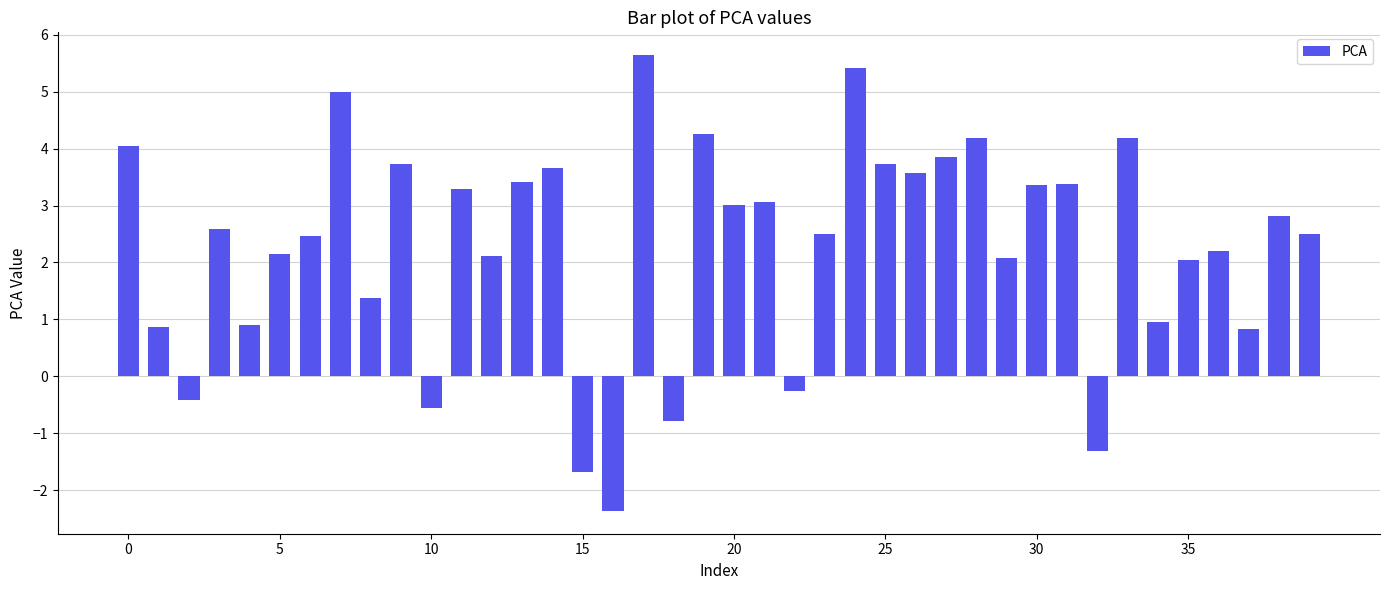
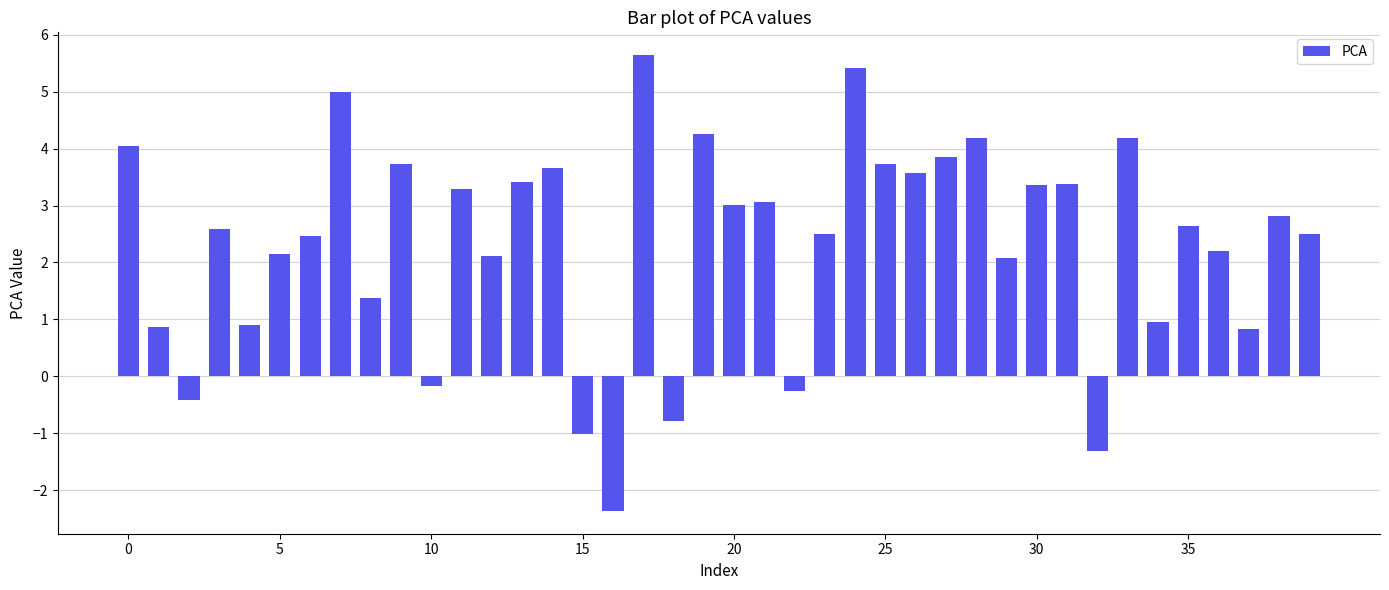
  {
    "0": 4.1,
    "5": 2.2,
-   "10": -0.6,
-   "15": -1.7,
+   "10": -0.2,
+   "15": -1.0,
    "20": 3.0,
    "25": 3.7,
    "30": 3.4,
-   "35": 2.0
+   "35": 2.6
  }
